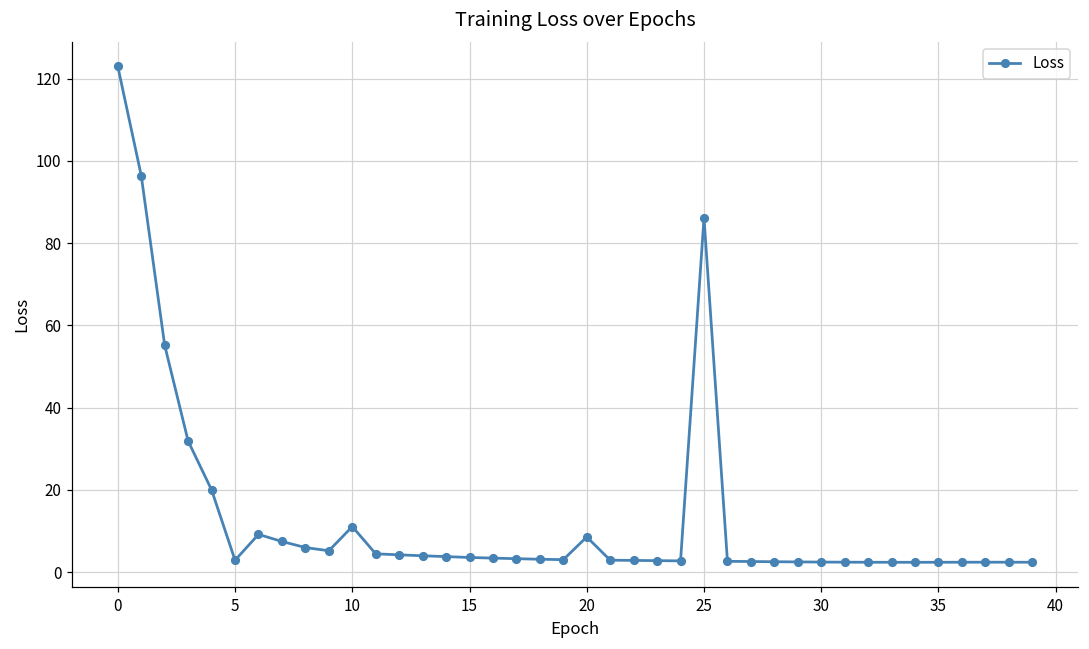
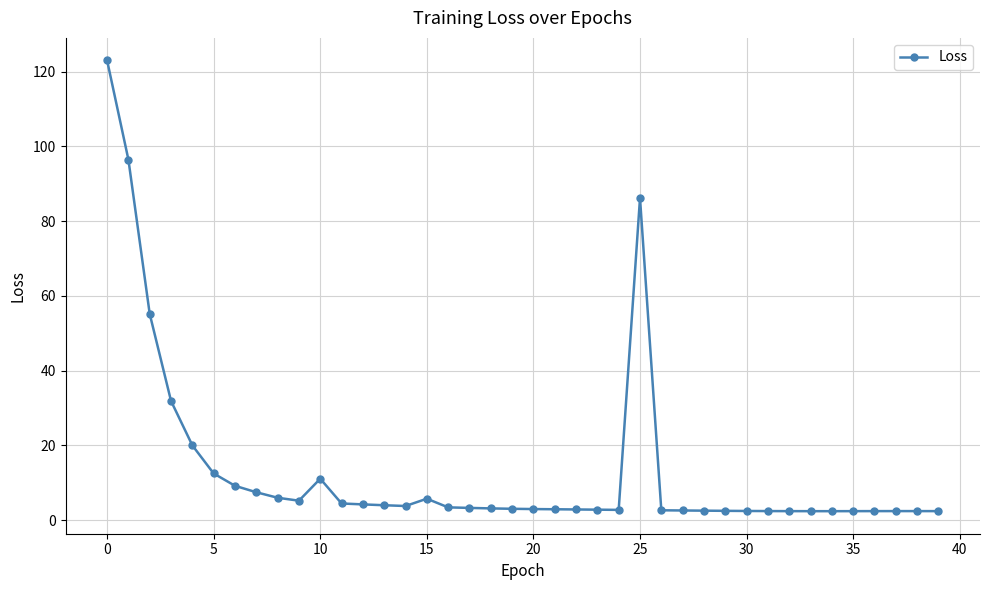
  {
    "0": 123,
-   "5": 3,
+   "5": 12,
    "10": 11,
-   "15": 4,
-   "20": 9,
+   "15": 6,
+   "20": 3,
    "25": 86,
    "30": 2,
    "35": 2
  }
